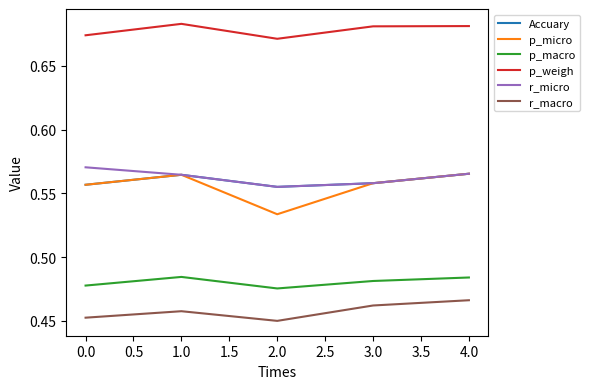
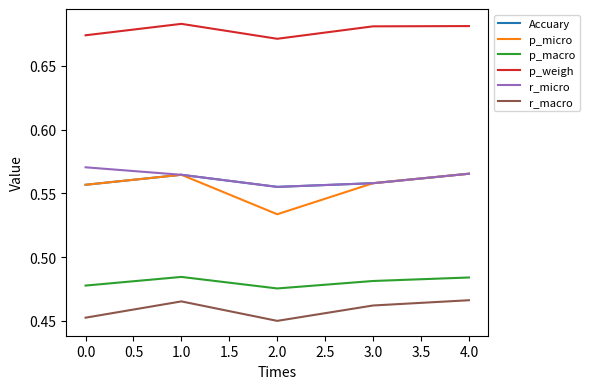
  {
    "p_micro": {
      "2.0": 0.534
    },
    "p_macro": {
      "0.0": 0.478,
      "1.0": 0.484,
      "2.0": 0.475,
      "3.0": 0.481,
      "4.0": 0.484
    },
    "p_weigh": {
      "0.0": 0.674,
      "1.0": 0.683,
      "2.0": 0.671,
      "3.0": 0.681,
      "4.0": 0.681
    },
    "r_micro": {
      "0.0": 0.570
    },
    "r_macro": {
      "0.0": 0.452,
-     "1.0": 0.458,
+     "1.0": 0.465,
      "2.0": 0.450,
      "3.0": 0.462,
      "4.0": 0.466
    }
  }
